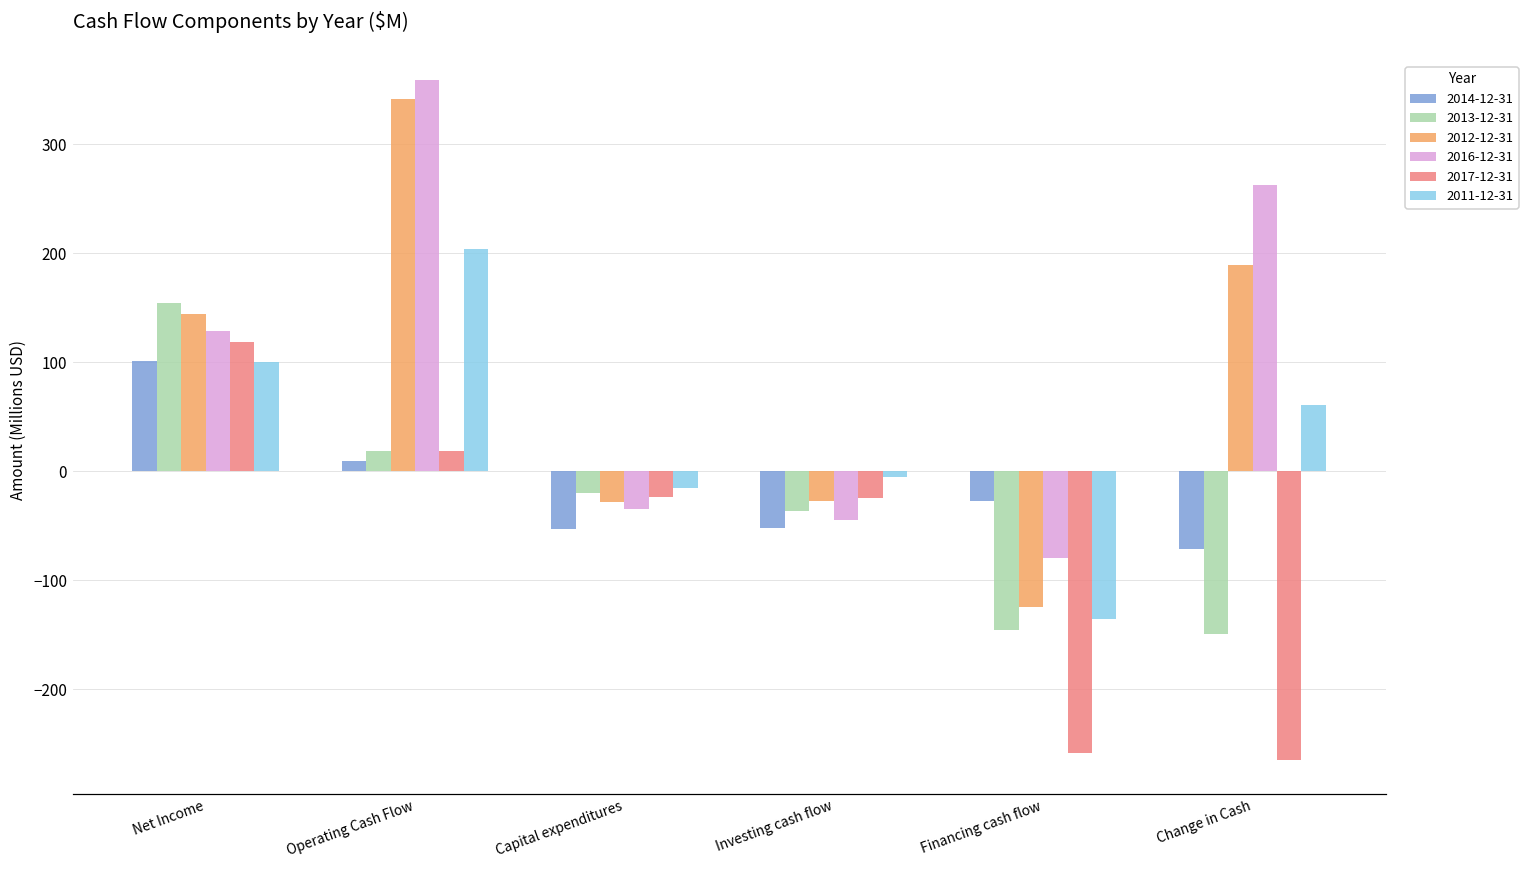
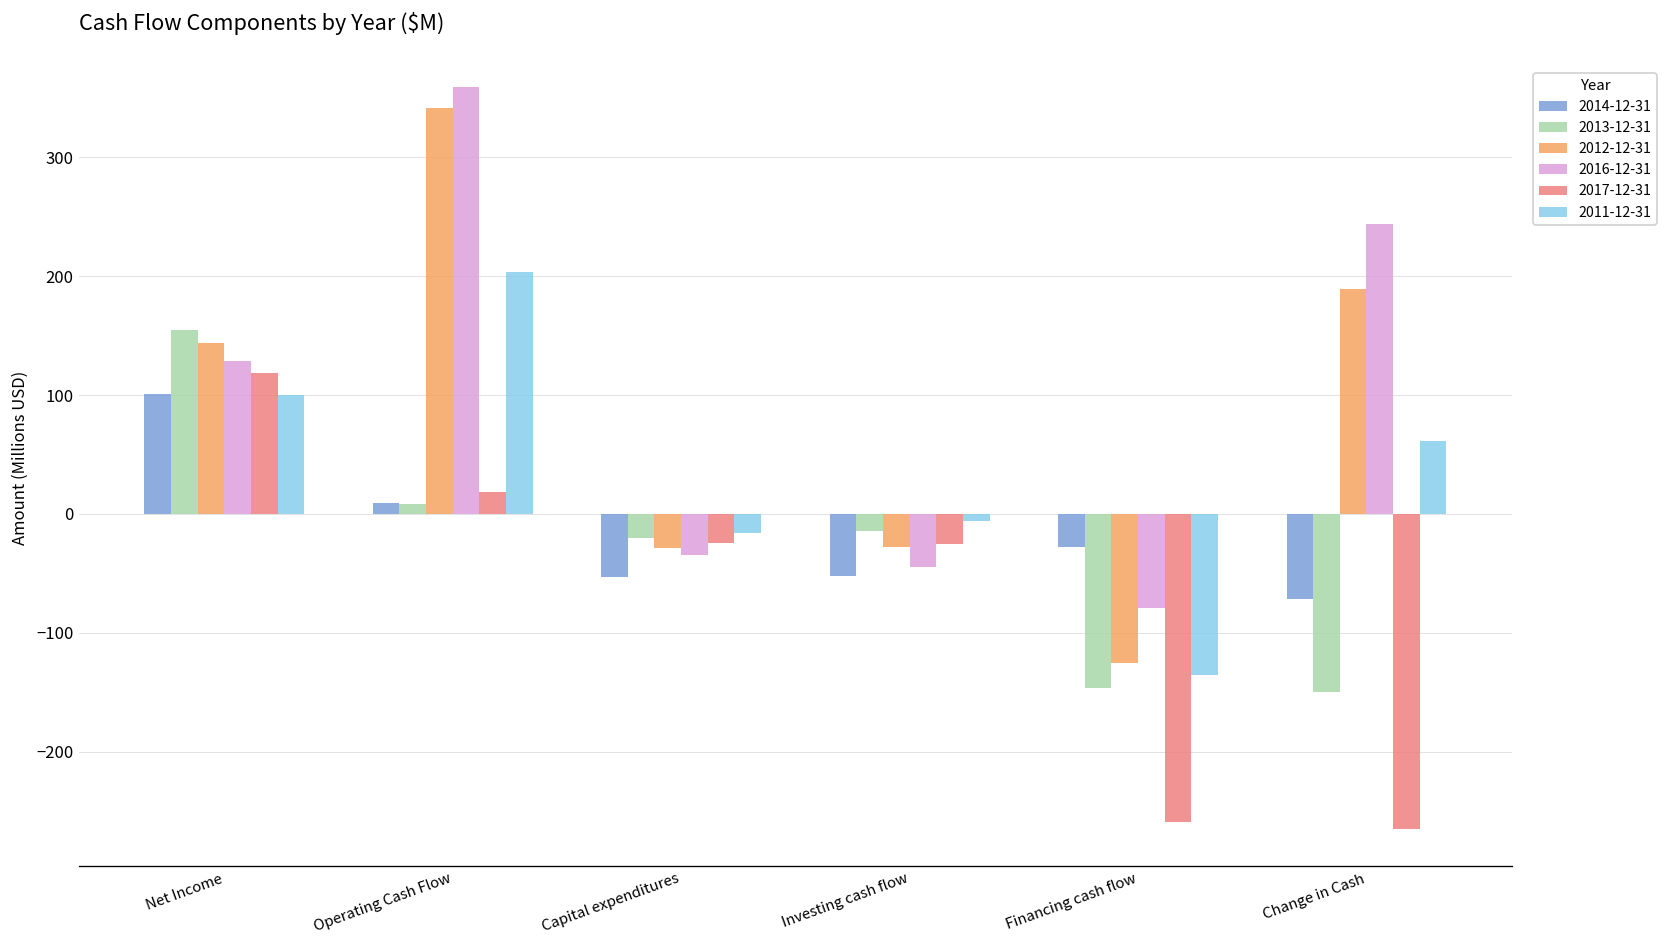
  {
    "2013-12-31": {
      "Net Income": 150,
-     "Operating Cash Flow": 20,
+     "Operating Cash Flow": 10,
      "Capital expenditures": -20,
-     "Investing cash flow": -40,
+     "Investing cash flow": -10,
      "Financing cash flow": -150,
      "Change in Cash": -150
    },
    "2016-12-31": {
      "Net Income": 130,
      "Operating Cash Flow": 360,
      "Capital expenditures": -30,
      "Investing cash flow": -50,
      "Financing cash flow": -80,
-     "Change in Cash": 260
+     "Change in Cash": 240
    }
  }
